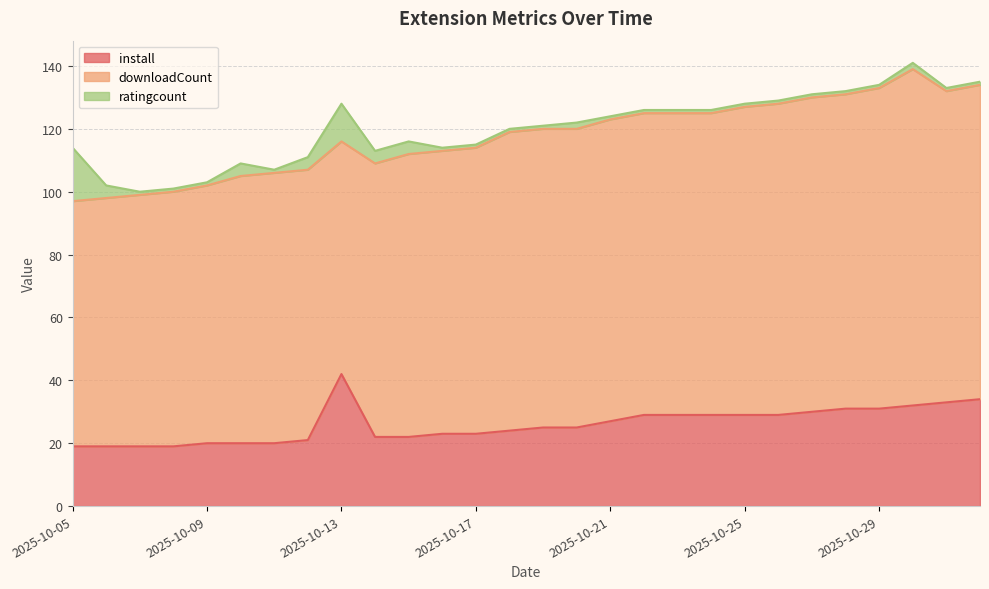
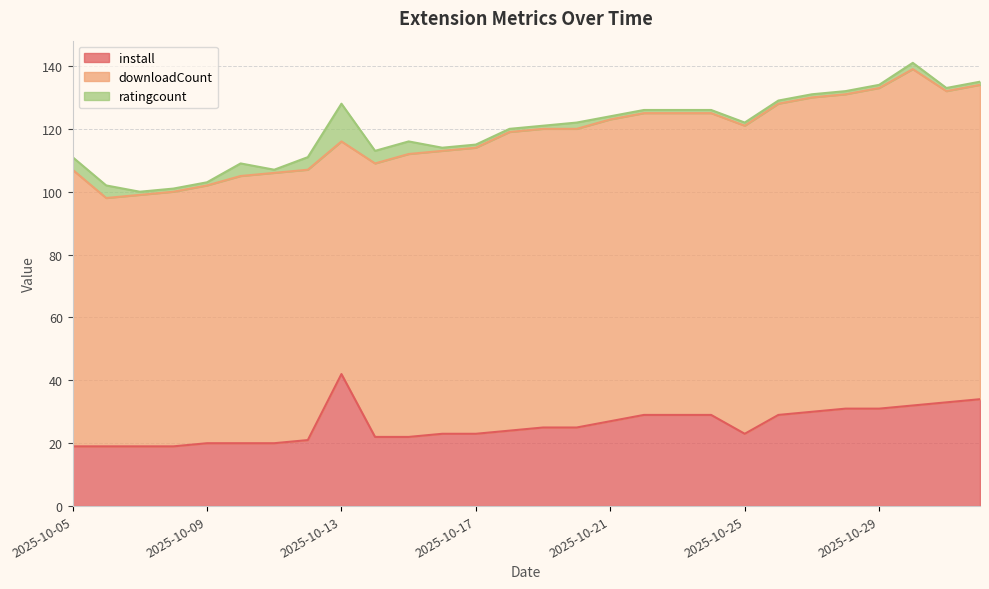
  {
    "install": {
      "2025-10-05": 19,
      "2025-10-09": 20,
      "2025-10-13": 42,
      "2025-10-17": 23,
      "2025-10-21": 27,
-     "2025-10-25": 29,
+     "2025-10-25": 23,
      "2025-10-29": 31
    },
    "downloadCount": {
-     "2025-10-05": 78,
+     "2025-10-05": 88,
      "2025-10-09": 82,
      "2025-10-13": 74,
      "2025-10-17": 91,
      "2025-10-21": 96,
      "2025-10-25": 98,
      "2025-10-29": 102
    },
    "ratingcount": {
-     "2025-10-05": 17,
+     "2025-10-05": 4,
      "2025-10-09": 1,
      "2025-10-13": 12,
      "2025-10-17": 1,
      "2025-10-21": 1,
      "2025-10-25": 1,
      "2025-10-29": 1
    }
  }
